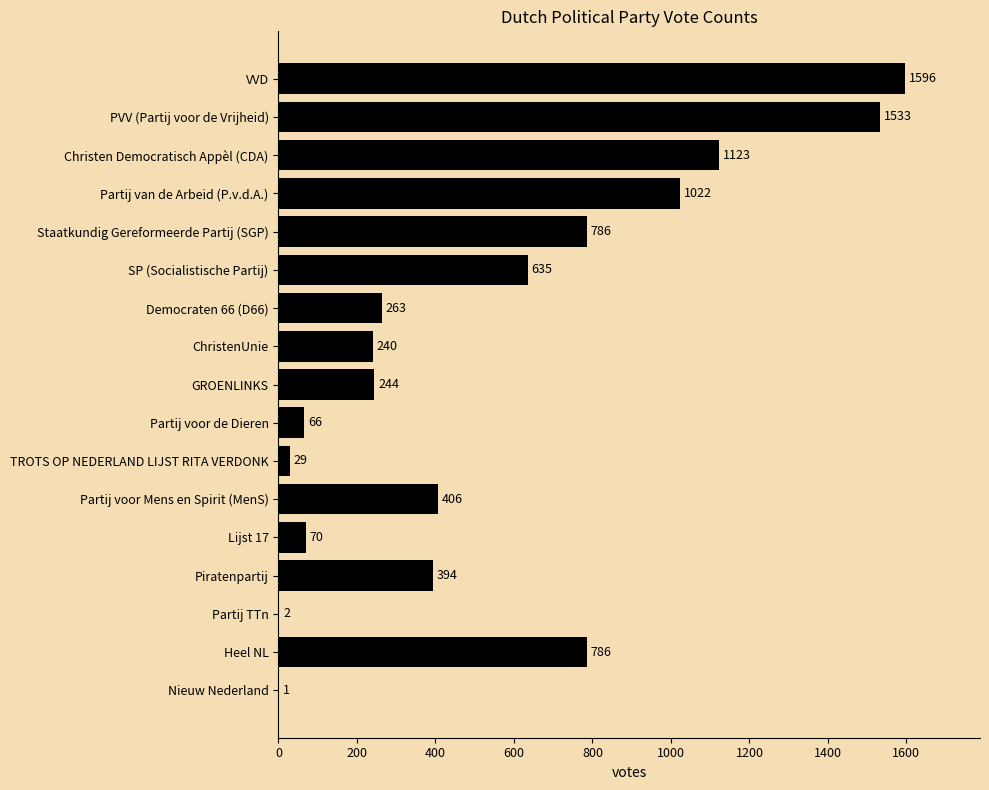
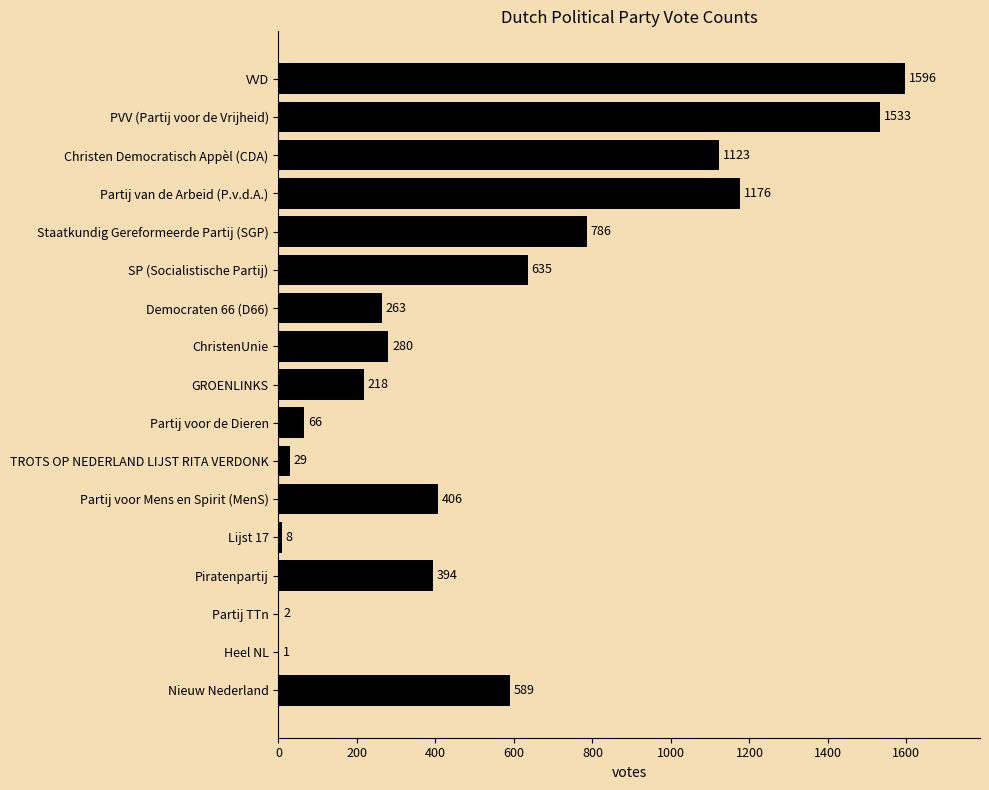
  {
    "VVD": 1596,
    "PVV (Partij voor de Vrijheid)": 1533,
    "Christen Democratisch Appèl (CDA)": 1123,
-   "Partij van de Arbeid (P.v.d.A.)": 1022,
+   "Partij van de Arbeid (P.v.d.A.)": 1176,
    "Staatkundig Gereformeerde Partij (SGP)": 786,
    "SP (Socialistische Partij)": 635,
    "Democraten 66 (D66)": 263,
-   "ChristenUnie": 240,
-   "GROENLINKS": 244,
+   "ChristenUnie": 280,
+   "GROENLINKS": 218,
    "Partij voor de Dieren": 66,
    "TROTS OP NEDERLAND LIJST RITA VERDONK": 29,
    "Partij voor Mens en Spirit (MenS)": 406,
-   "Lijst 17": 70,
+   "Lijst 17": 8,
    "Piratenpartij": 394,
    "Partij TTn": 2,
-   "Heel NL": 786,
-   "Nieuw Nederland": 1
+   "Heel NL": 1,
+   "Nieuw Nederland": 589
  }
